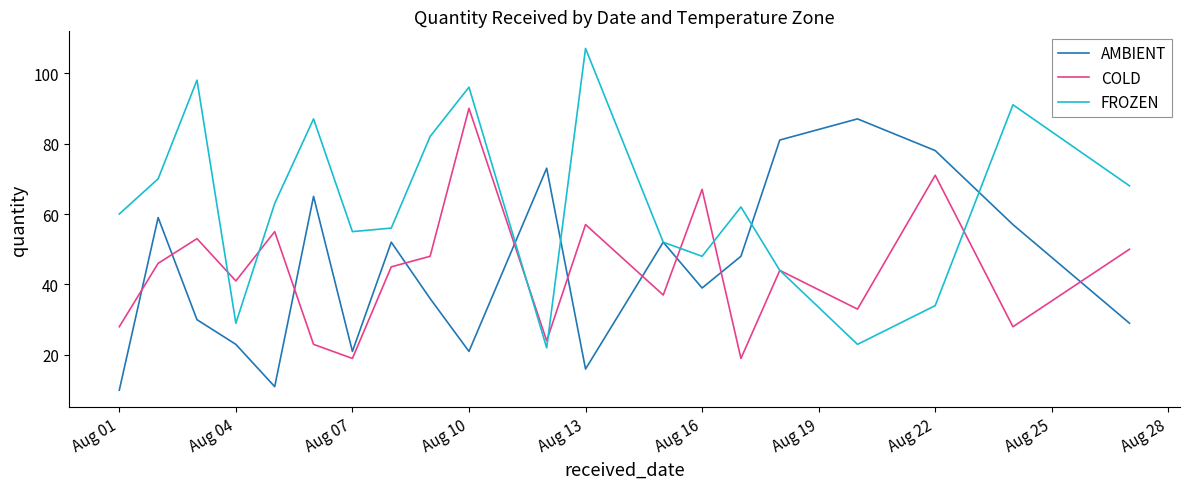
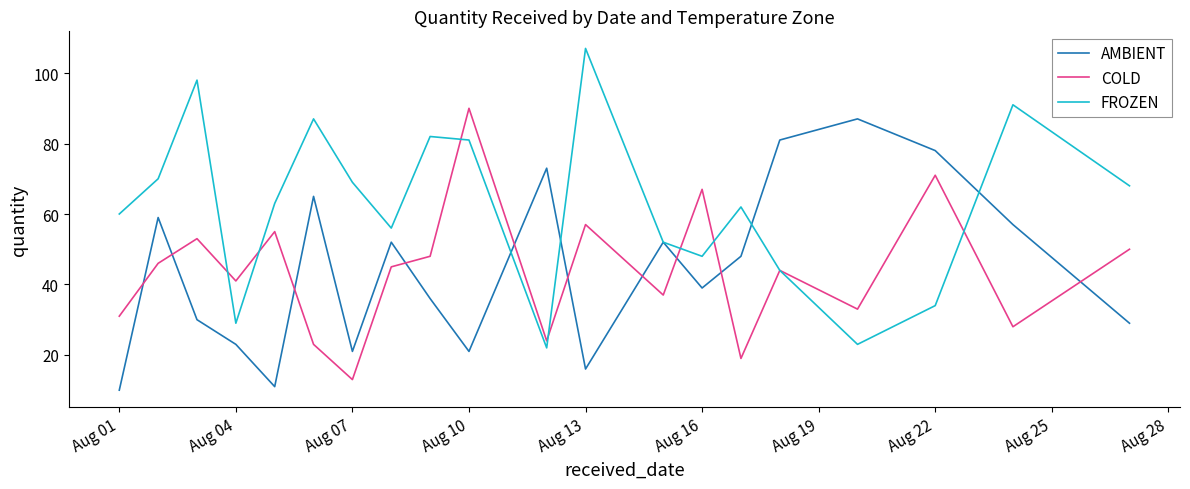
  {
    "AMBIENT": {
      "Aug 01": 10,
      "Aug 04": 23,
      "Aug 07": 21,
      "Aug 10": 21,
      "Aug 13": 16,
      "Aug 16": 39,
      "Aug 22": 78
    },
    "COLD": {
-     "Aug 01": 28,
+     "Aug 01": 31,
      "Aug 04": 41,
-     "Aug 07": 19,
+     "Aug 07": 13,
      "Aug 10": 90,
      "Aug 13": 57,
      "Aug 16": 67,
      "Aug 22": 71
    },
    "FROZEN": {
      "Aug 01": 60,
      "Aug 04": 29,
-     "Aug 07": 55,
-     "Aug 10": 96,
+     "Aug 07": 69,
+     "Aug 10": 81,
      "Aug 13": 107,
      "Aug 16": 48,
      "Aug 22": 34
    }
  }
